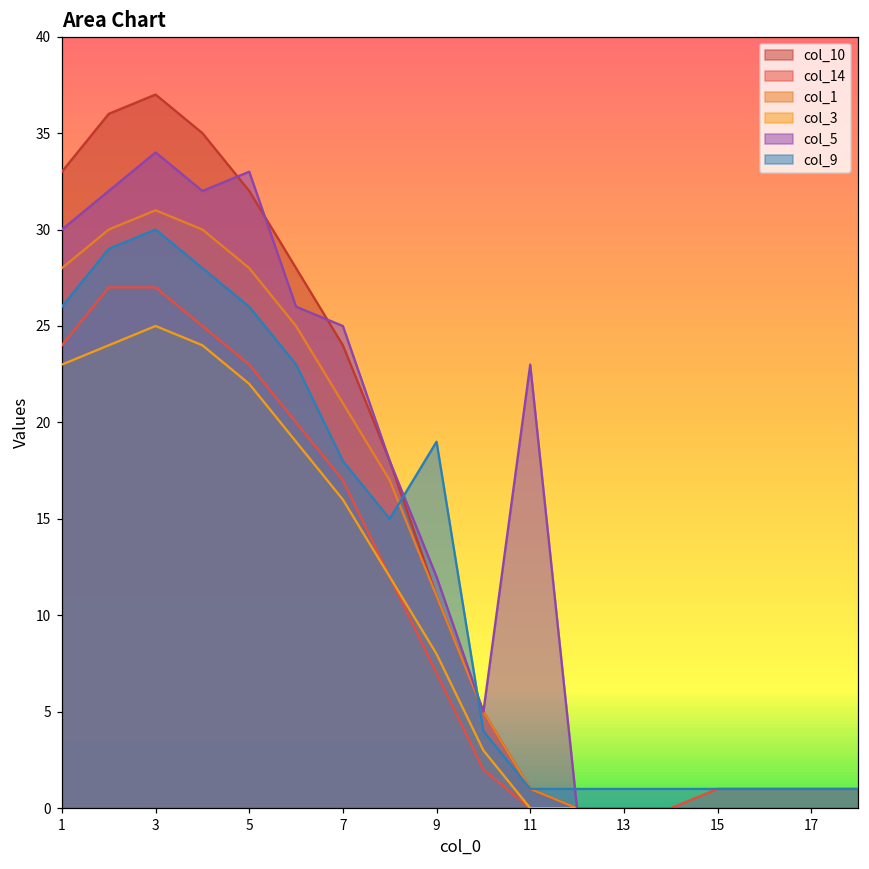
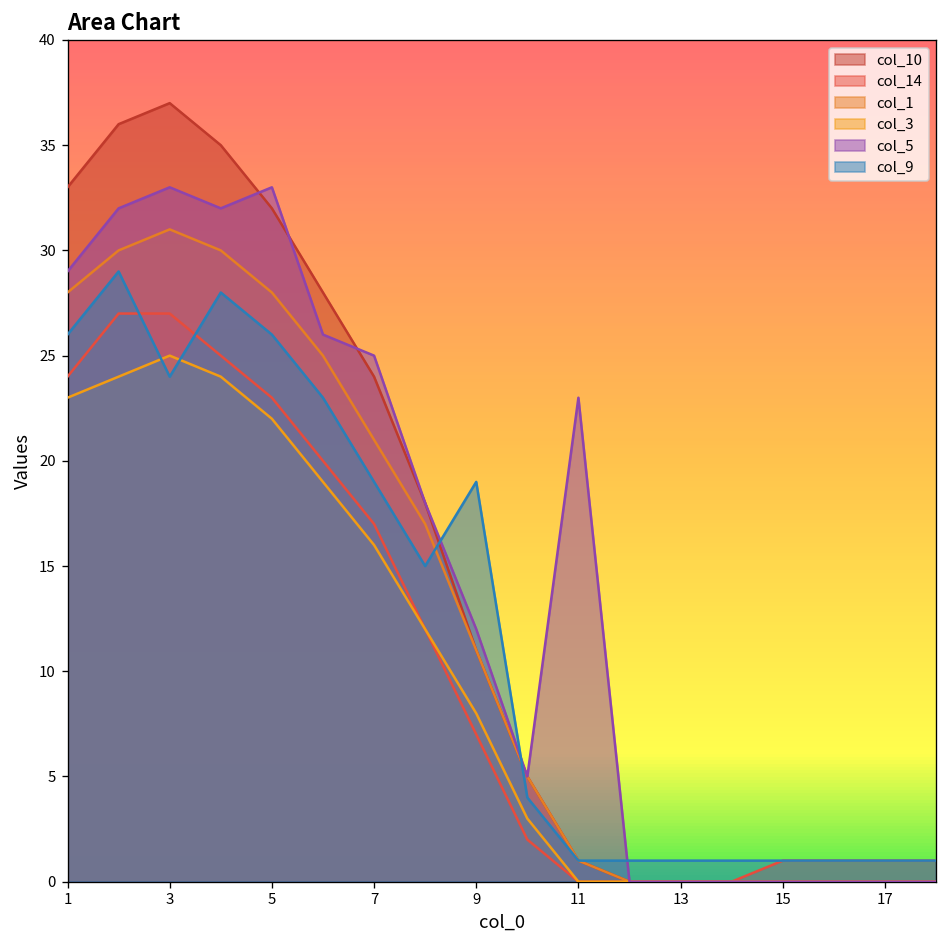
  {
    "col_5": {
-     "1": 30,
-     "3": 34,
+     "1": 29,
+     "3": 33,
      "5": 33,
      "7": 25,
      "9": 12,
      "11": 23
    },
    "col_9": {
      "1": 26,
-     "3": 30,
+     "3": 24,
      "5": 26,
-     "7": 18,
+     "7": 19,
      "9": 19,
      "13": 1
    }
  }
